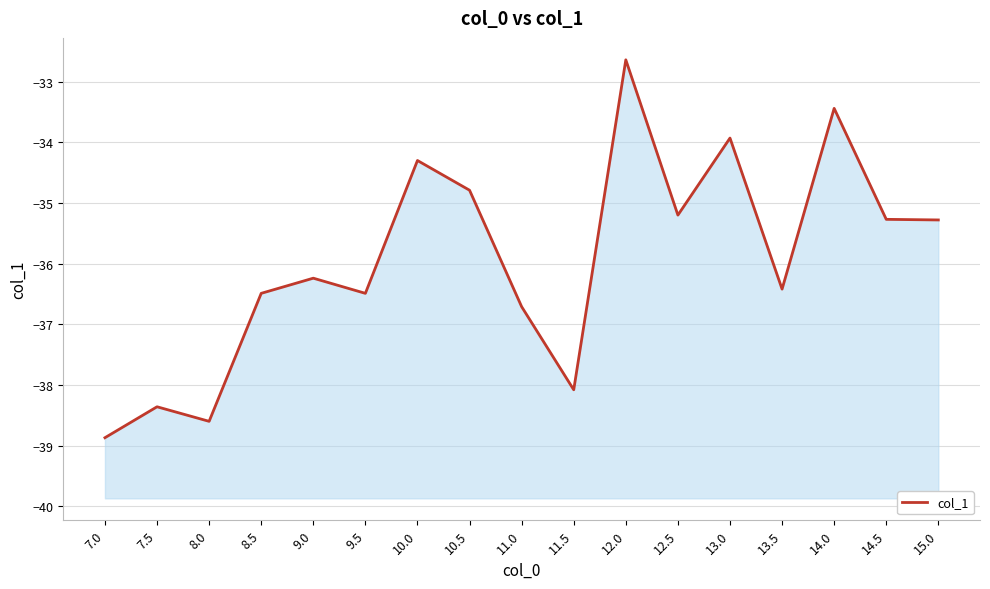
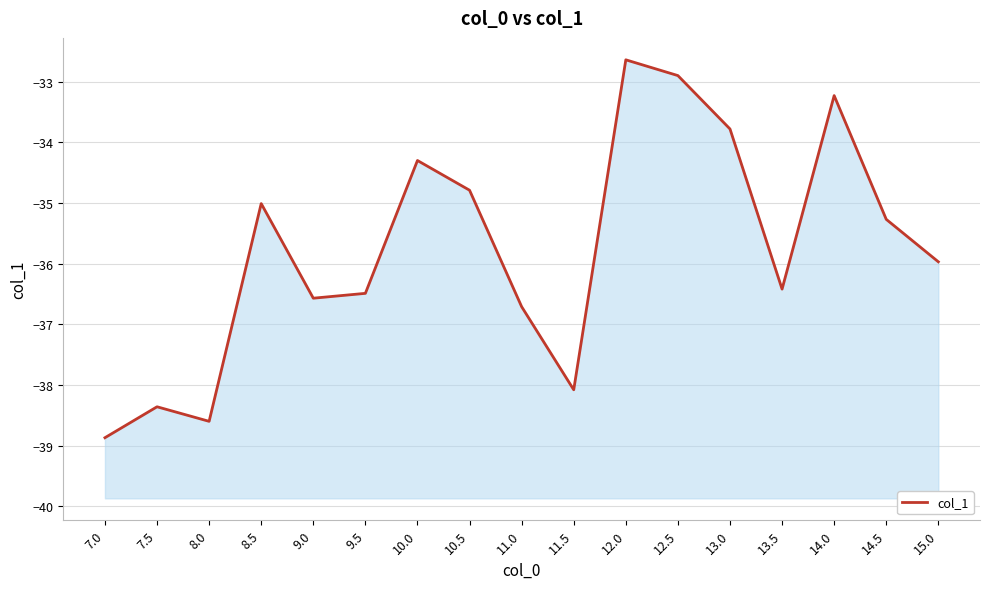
  {
    "7.0": -38.9,
    "7.5": -38.4,
    "8.0": -38.6,
-   "8.5": -36.5,
-   "9.0": -36.2,
+   "8.5": -35.0,
+   "9.0": -36.6,
    "9.5": -36.5,
    "10.0": -34.3,
    "10.5": -34.8,
    "11.0": -36.7,
    "11.5": -38.1,
    "12.0": -32.6,
-   "12.5": -35.2,
-   "13.0": -33.9,
+   "12.5": -32.9,
+   "13.0": -33.8,
    "13.5": -36.4,
-   "14.0": -33.4,
+   "14.0": -33.2,
    "14.5": -35.3,
-   "15.0": -35.3
+   "15.0": -36.0
  }
